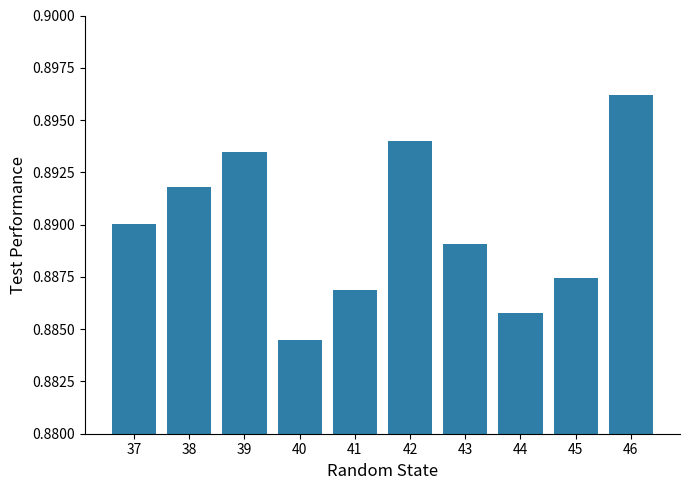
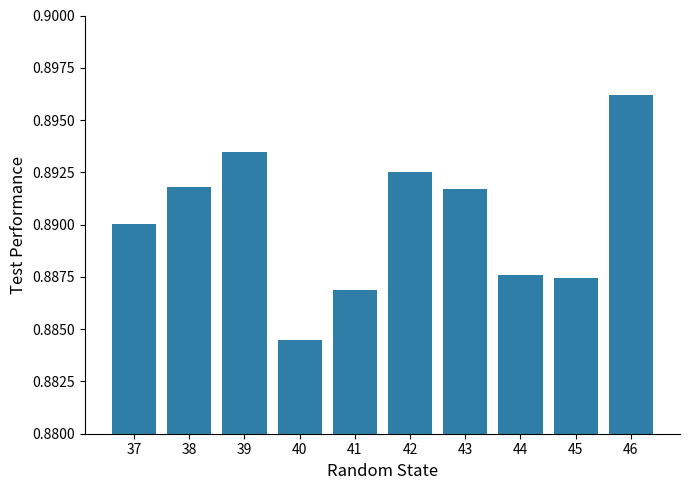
  {
    "37": 0.8900,
    "38": 0.8918,
    "39": 0.8935,
    "40": 0.8845,
    "41": 0.8869,
-   "42": 0.8940,
-   "43": 0.8891,
-   "44": 0.8858,
+   "42": 0.8925,
+   "43": 0.8917,
+   "44": 0.8876,
    "45": 0.8874,
    "46": 0.8962
  }
